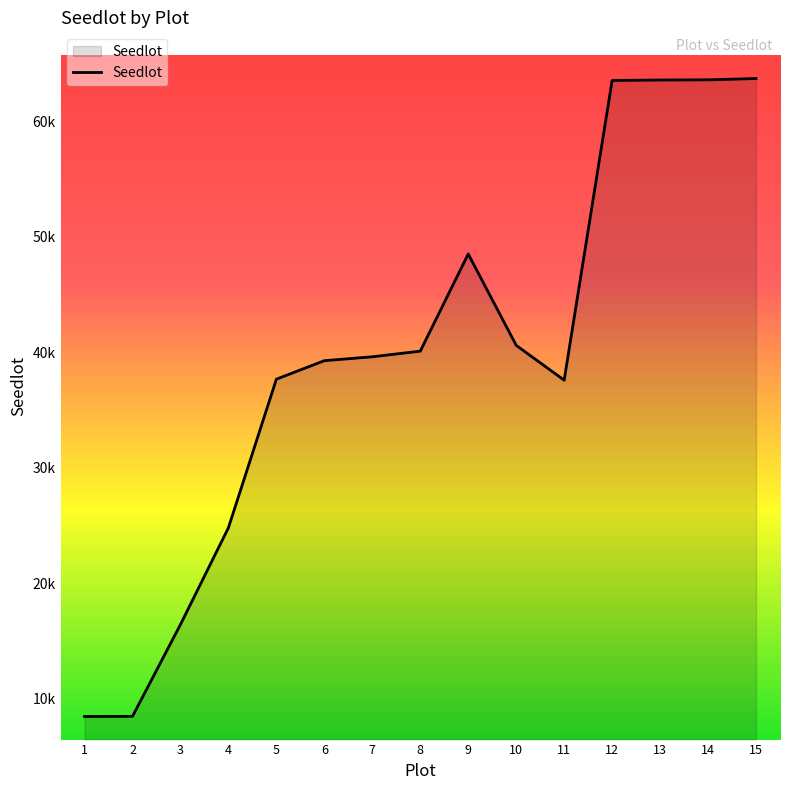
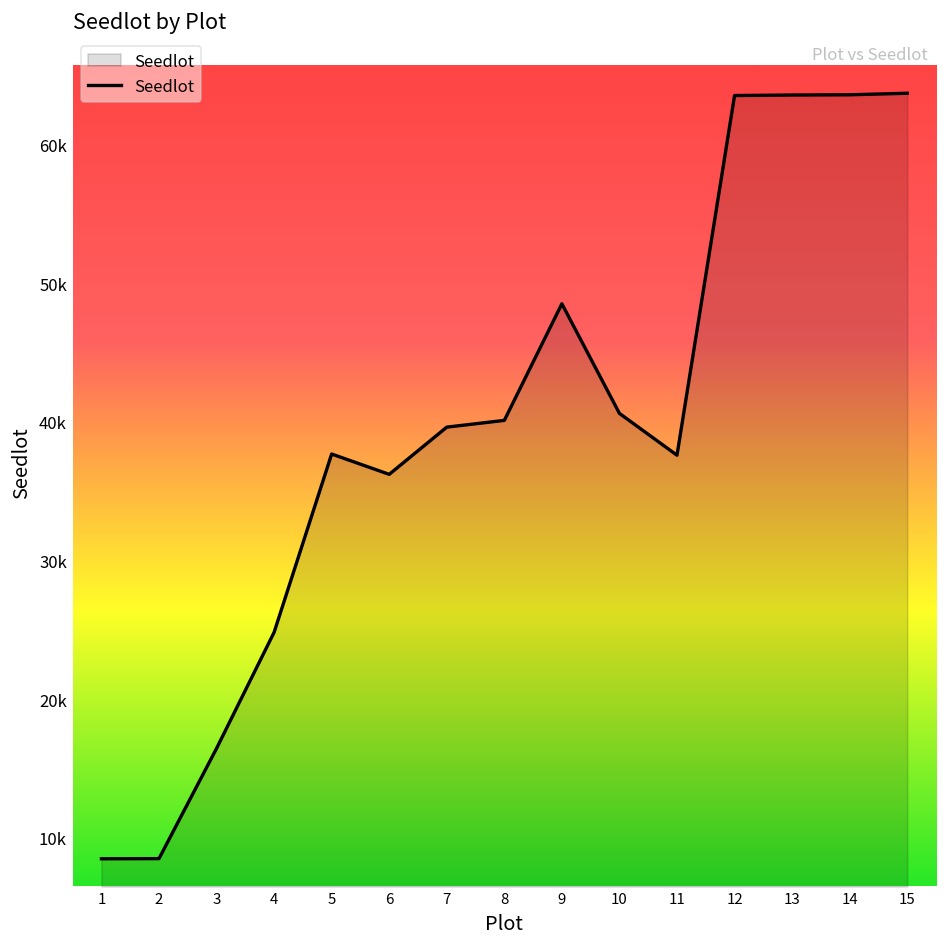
  {
    "1": 8500,
    "2": 8500,
    "3": 16400,
    "4": 24800,
    "5": 37700,
-   "6": 39300,
+   "6": 36200,
    "7": 39600,
    "8": 40100,
    "9": 48500,
    "10": 40600,
    "11": 37600,
    "12": 63500,
    "13": 63600,
    "14": 63600,
    "15": 63700
  }
